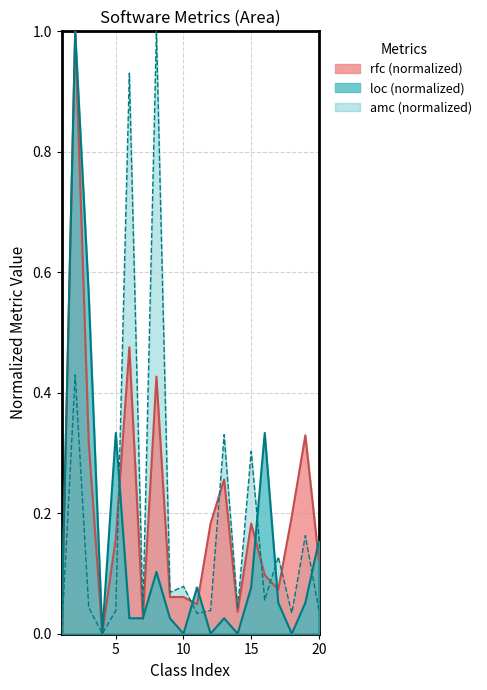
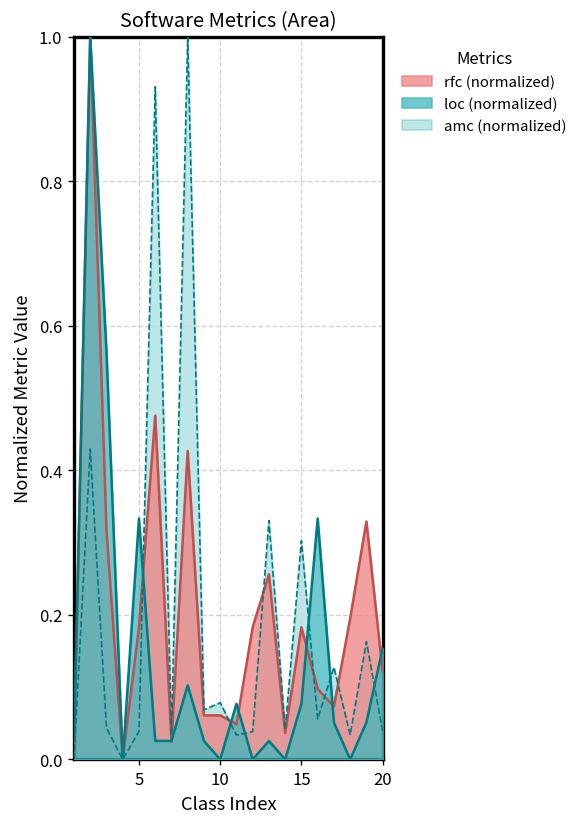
  {
    "rfc (normalized)": {
-     "5": 0.16,
+     "5": 0.18,
      "10": 0.06,
      "15": 0.18,
      "20": 0.12
    }
  }
